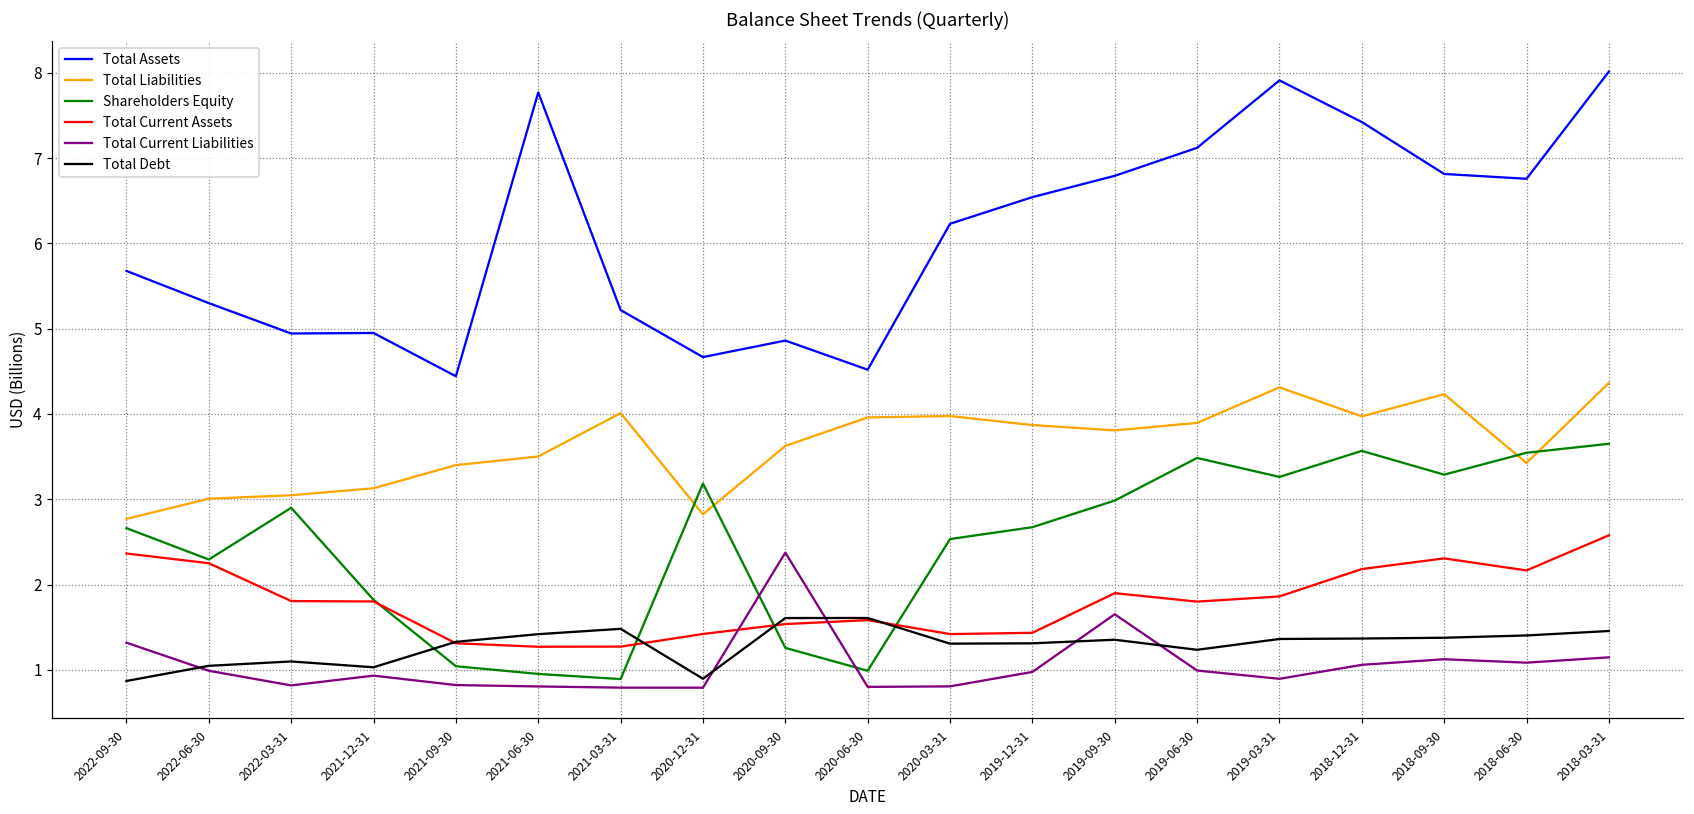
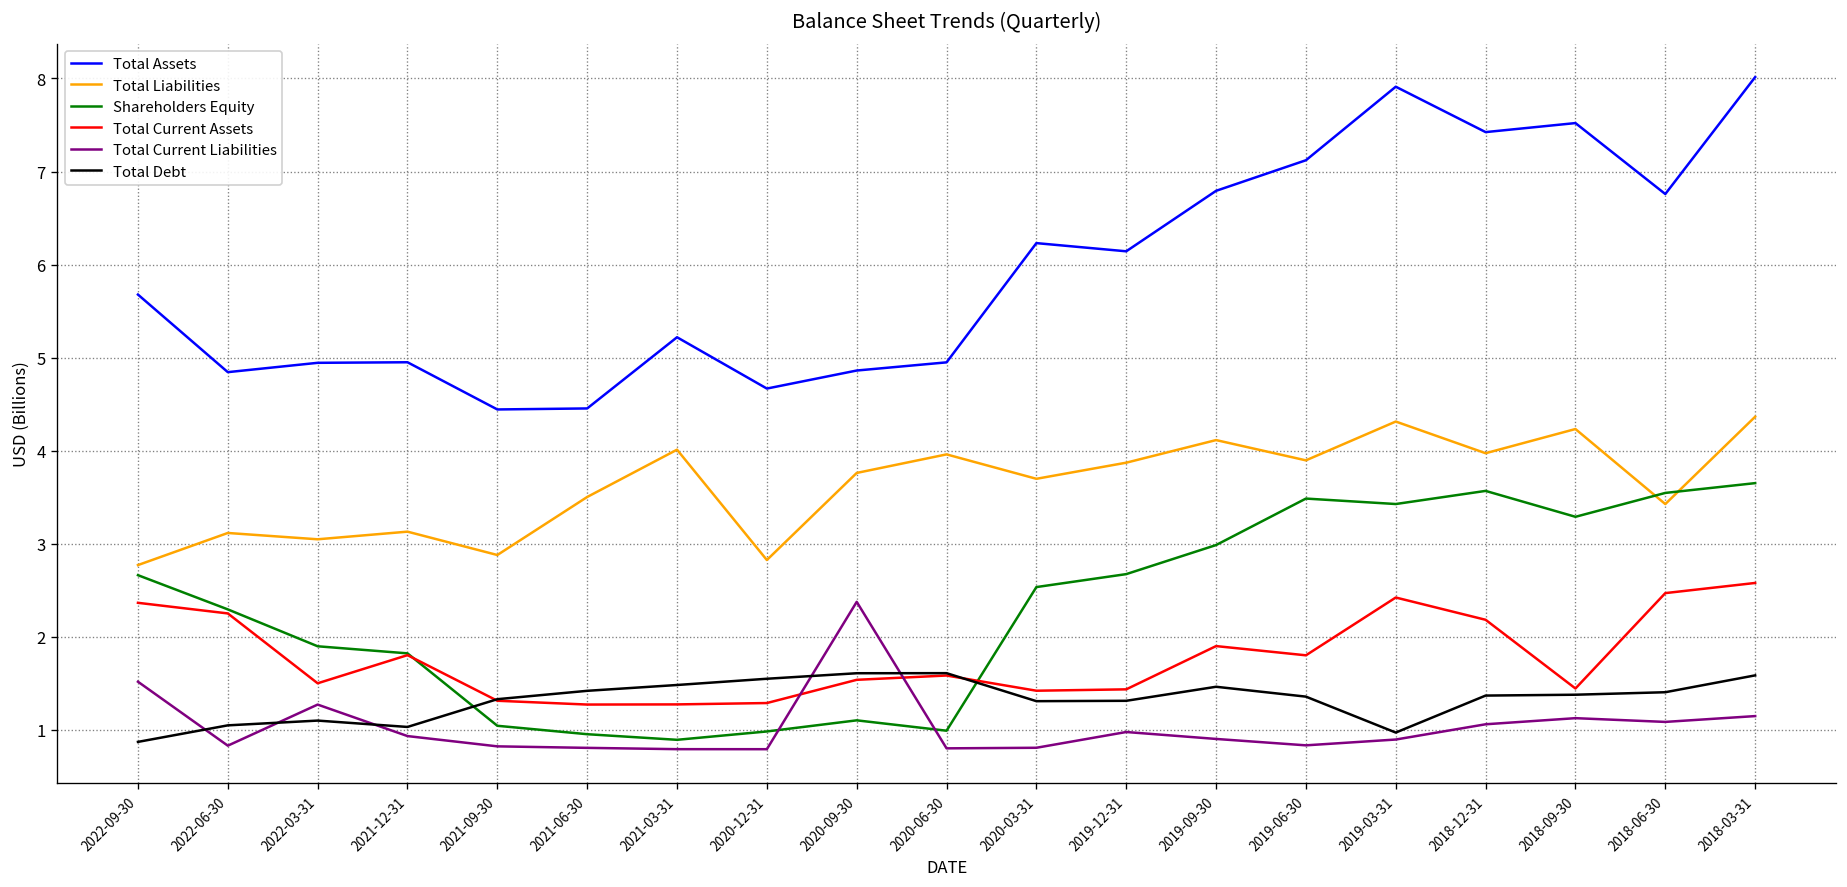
  {
    "Total Assets": {
      "2022-09-30": 5.7,
-     "2022-06-30": 5.3,
+     "2022-06-30": 4.8,
      "2022-03-31": 4.9,
      "2021-12-31": 4.9,
      "2021-09-30": 4.4,
-     "2021-06-30": 7.8,
+     "2021-06-30": 4.5,
      "2021-03-31": 5.2,
      "2020-12-31": 4.7,
      "2020-09-30": 4.9,
-     "2020-06-30": 4.5,
+     "2020-06-30": 4.9,
      "2020-03-31": 6.2,
-     "2019-12-31": 6.5,
+     "2019-12-31": 6.1,
      "2019-09-30": 6.8,
      "2019-06-30": 7.1,
      "2019-03-31": 7.9,
      "2018-12-31": 7.4,
-     "2018-09-30": 6.8,
+     "2018-09-30": 7.5,
      "2018-06-30": 6.8,
      "2018-03-31": 8.0
    },
    "Total Liabilities": {
      "2022-09-30": 2.8,
-     "2022-06-30": 3.0,
+     "2022-06-30": 3.1,
      "2022-03-31": 3.0,
      "2021-12-31": 3.1,
-     "2021-09-30": 3.4,
+     "2021-09-30": 2.9,
      "2021-06-30": 3.5,
      "2021-03-31": 4.0,
      "2020-12-31": 2.8,
-     "2020-09-30": 3.6,
+     "2020-09-30": 3.8,
      "2020-06-30": 4.0,
-     "2020-03-31": 4.0,
+     "2020-03-31": 3.7,
      "2019-12-31": 3.9,
-     "2019-09-30": 3.8,
+     "2019-09-30": 4.1,
      "2019-06-30": 3.9,
      "2019-03-31": 4.3,
      "2018-12-31": 4.0,
      "2018-09-30": 4.2,
      "2018-06-30": 3.4,
      "2018-03-31": 4.4
    },
    "Shareholders Equity": {
      "2022-09-30": 2.7,
      "2022-06-30": 2.3,
-     "2022-03-31": 2.9,
+     "2022-03-31": 1.9,
      "2021-09-30": 1.0,
      "2021-06-30": 1.0,
      "2021-03-31": 0.9,
-     "2020-12-31": 3.2,
-     "2020-09-30": 1.3,
+     "2020-12-31": 1.0,
+     "2020-09-30": 1.1,
      "2020-06-30": 1.0,
      "2020-03-31": 2.5,
      "2019-12-31": 2.7,
      "2019-09-30": 3.0,
      "2019-06-30": 3.5,
-     "2019-03-31": 3.3,
+     "2019-03-31": 3.4,
      "2018-12-31": 3.6,
      "2018-09-30": 3.3,
      "2018-06-30": 3.5,
      "2018-03-31": 3.7
    },
    "Total Current Assets": {
      "2022-09-30": 2.4,
      "2022-06-30": 2.3,
-     "2022-03-31": 1.8,
+     "2022-03-31": 1.5,
      "2021-06-30": 1.3,
      "2021-03-31": 1.3,
-     "2020-12-31": 1.4,
+     "2020-12-31": 1.3,
      "2020-09-30": 1.5,
      "2020-03-31": 1.4,
      "2019-12-31": 1.4,
      "2019-09-30": 1.9,
      "2019-06-30": 1.8,
-     "2019-03-31": 1.9,
+     "2019-03-31": 2.4,
      "2018-12-31": 2.2,
-     "2018-09-30": 2.3,
-     "2018-06-30": 2.2,
+     "2018-09-30": 1.4,
+     "2018-06-30": 2.5,
      "2018-03-31": 2.6
    },
    "Total Current Liabilities": {
-     "2022-09-30": 1.3,
-     "2022-06-30": 1.0,
-     "2022-03-31": 0.8,
+     "2022-09-30": 1.5,
+     "2022-06-30": 0.8,
+     "2022-03-31": 1.3,
      "2021-12-31": 0.9,
      "2021-09-30": 0.8,
      "2021-06-30": 0.8,
      "2021-03-31": 0.8,
      "2020-12-31": 0.8,
      "2020-09-30": 2.4,
      "2020-06-30": 0.8,
      "2020-03-31": 0.8,
      "2019-12-31": 1.0,
-     "2019-09-30": 1.7,
-     "2019-06-30": 1.0,
+     "2019-09-30": 0.9,
+     "2019-06-30": 0.8,
      "2019-03-31": 0.9,
      "2018-12-31": 1.1,
      "2018-09-30": 1.1,
      "2018-06-30": 1.1,
      "2018-03-31": 1.1
    },
    "Total Debt": {
      "2022-09-30": 0.9,
      "2022-06-30": 1.0,
      "2022-03-31": 1.1,
      "2021-12-31": 1.0,
      "2021-06-30": 1.4,
      "2021-03-31": 1.5,
-     "2020-12-31": 0.9,
+     "2020-12-31": 1.5,
      "2020-09-30": 1.6,
      "2020-03-31": 1.3,
      "2019-12-31": 1.3,
-     "2019-09-30": 1.4,
-     "2019-06-30": 1.2,
-     "2019-03-31": 1.4,
+     "2019-09-30": 1.5,
+     "2019-06-30": 1.4,
+     "2019-03-31": 1.0,
      "2018-12-31": 1.4,
      "2018-09-30": 1.4,
      "2018-06-30": 1.4,
-     "2018-03-31": 1.5
+     "2018-03-31": 1.6
    }
  }
